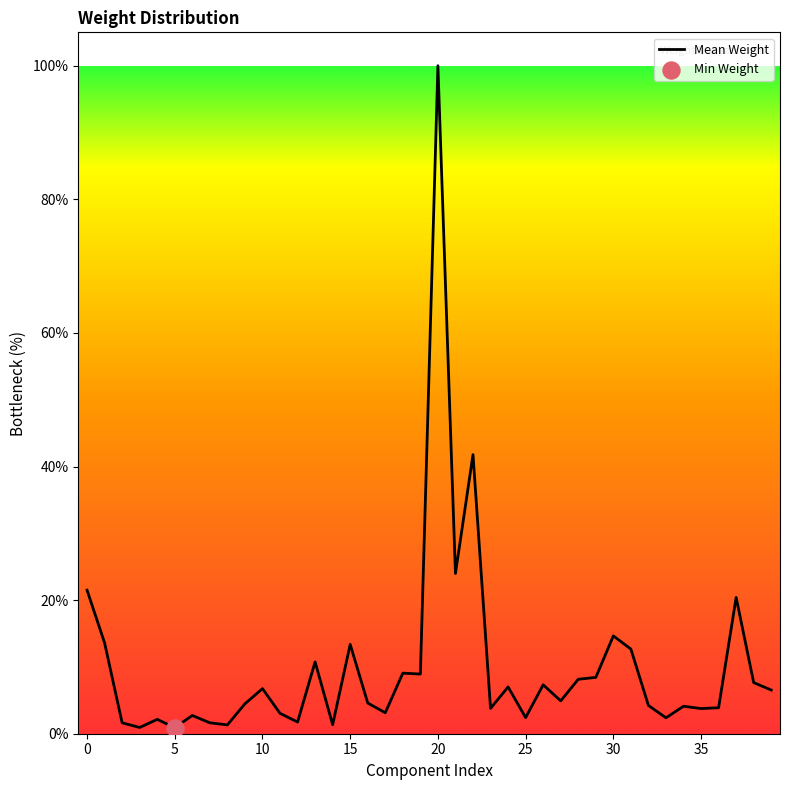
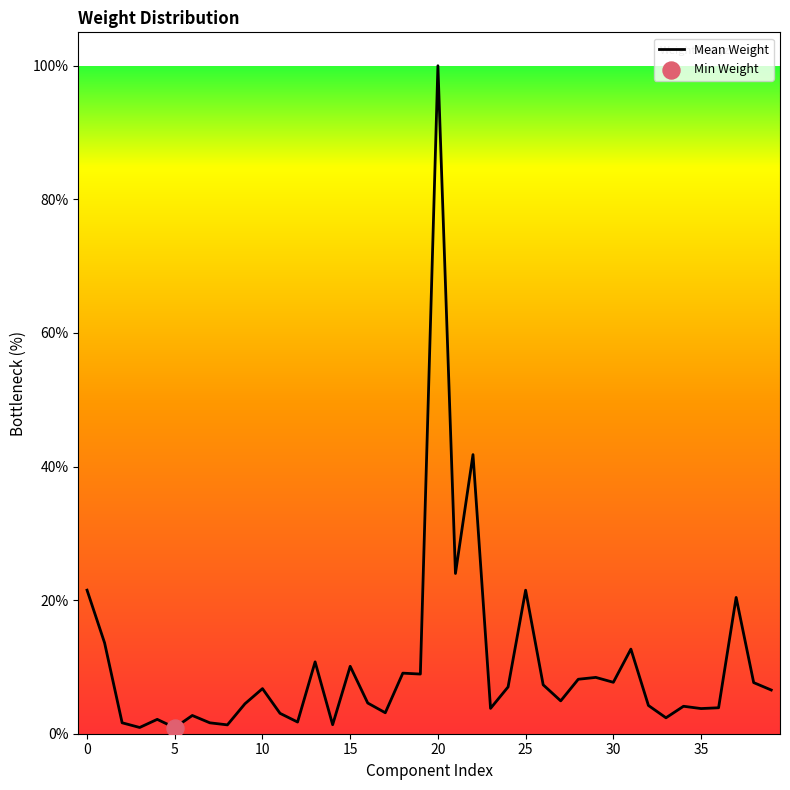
  {
    "Mean Weight": {
      "0": "21%",
      "10": "7%",
-     "15": "13%",
+     "15": "10%",
      "20": "100%",
-     "25": "2%",
-     "30": "15%",
+     "25": "21%",
+     "30": "8%",
      "35": "4%"
    }
  }
